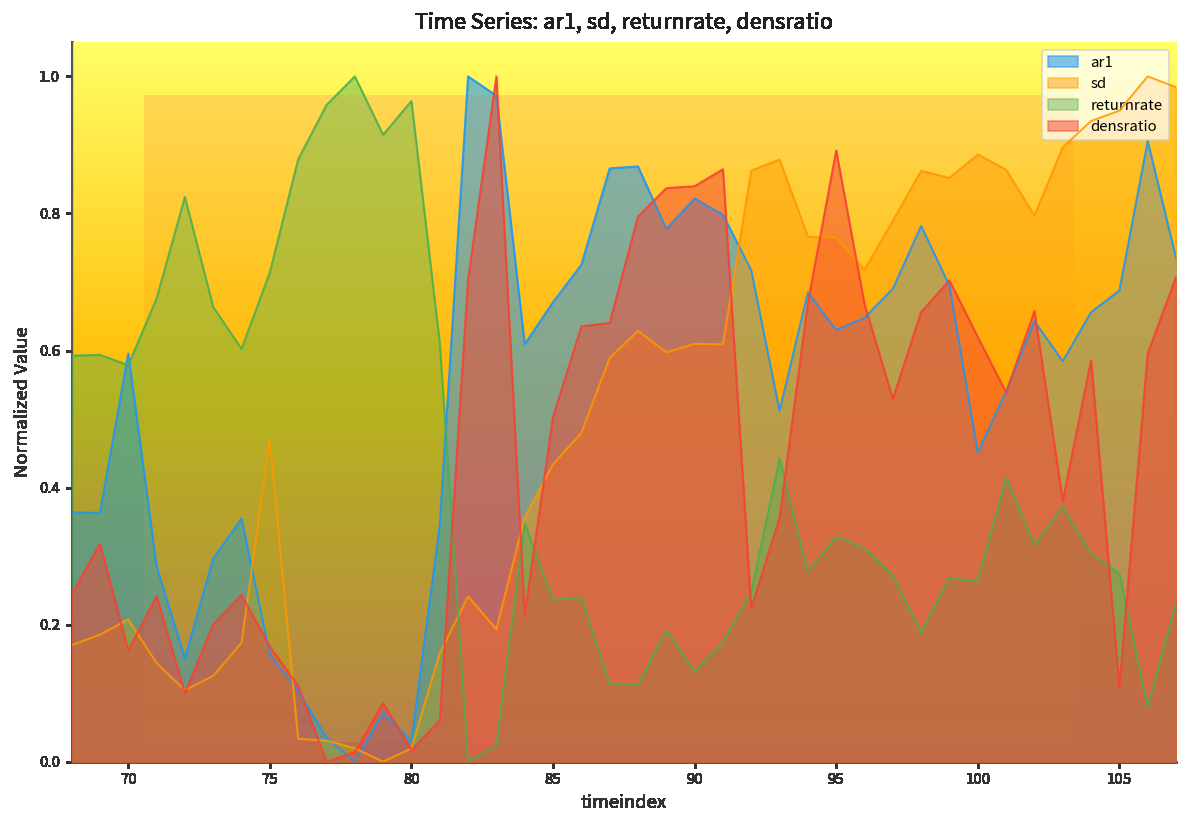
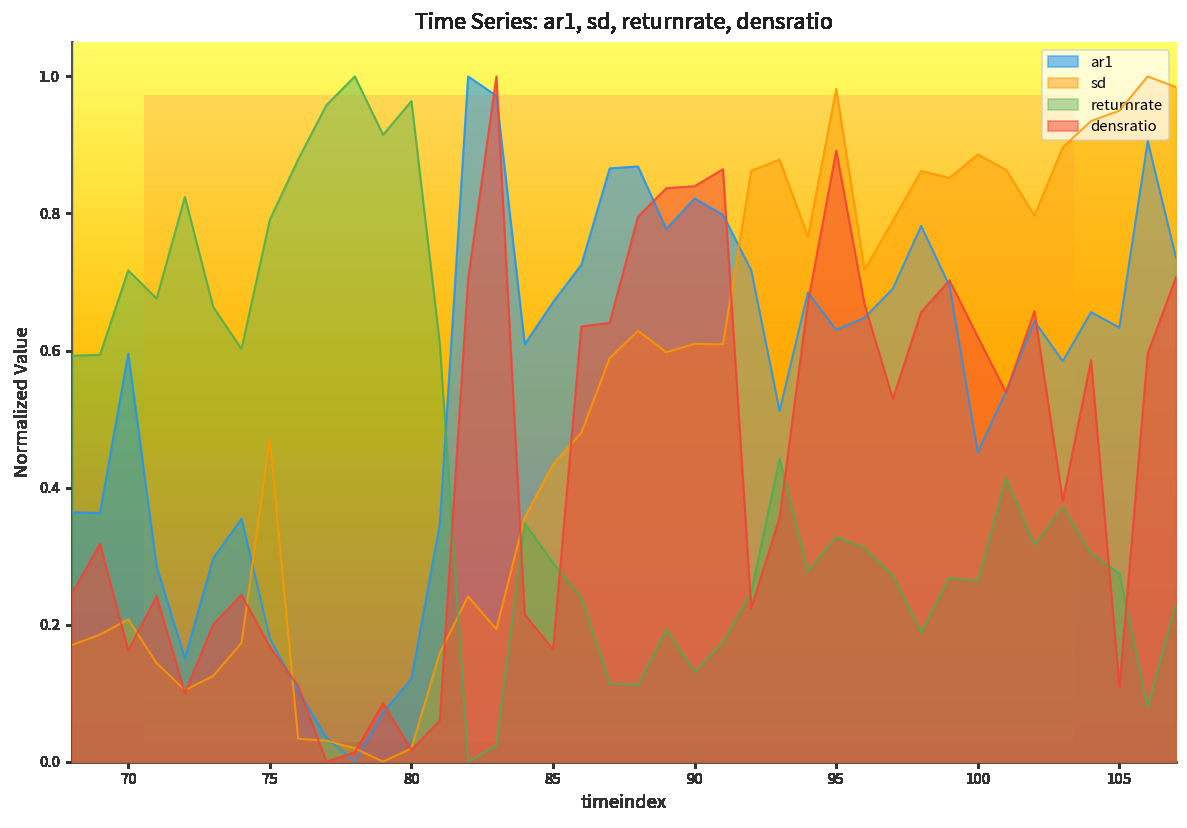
  {
    "ar1": {
      "70": 0.60,
-     "75": 0.16,
-     "80": 0.03,
+     "75": 0.18,
+     "80": 0.12,
      "85": 0.67,
      "90": 0.82,
      "95": 0.63,
      "100": 0.45,
-     "105": 0.69
+     "105": 0.63
    },
    "sd": {
      "70": 0.21,
      "75": 0.47,
      "85": 0.43,
      "90": 0.61,
-     "95": 0.76,
+     "95": 0.98,
      "100": 0.89
    },
    "returnrate": {
-     "70": 0.58,
-     "75": 0.71,
+     "70": 0.72,
+     "75": 0.79,
      "80": 0.96,
-     "85": 0.24,
+     "85": 0.29,
      "90": 0.13,
      "95": 0.33,
      "100": 0.26,
      "105": 0.27
    },
    "densratio": {
      "70": 0.16,
      "75": 0.17,
-     "85": 0.50,
+     "85": 0.16,
      "90": 0.84,
      "95": 0.89,
      "100": 0.62,
      "105": 0.11
    }
  }
